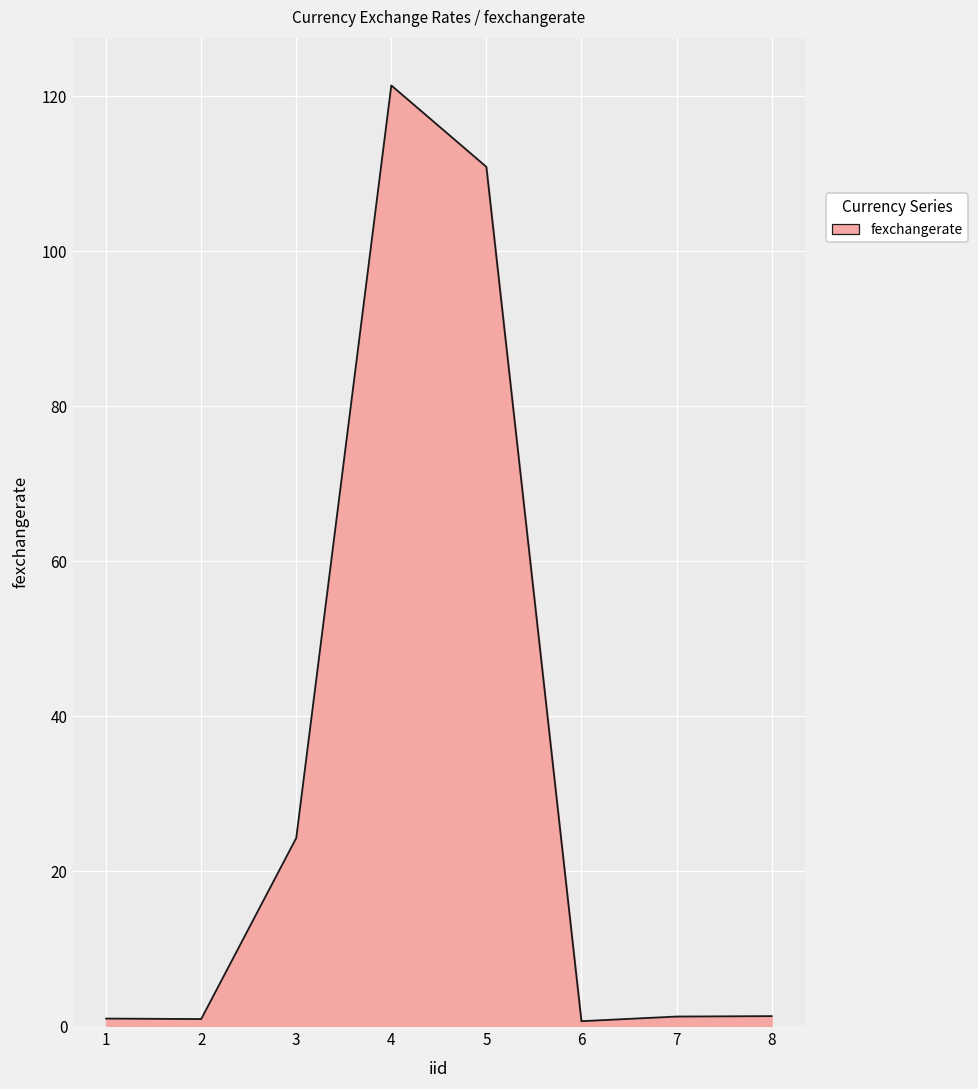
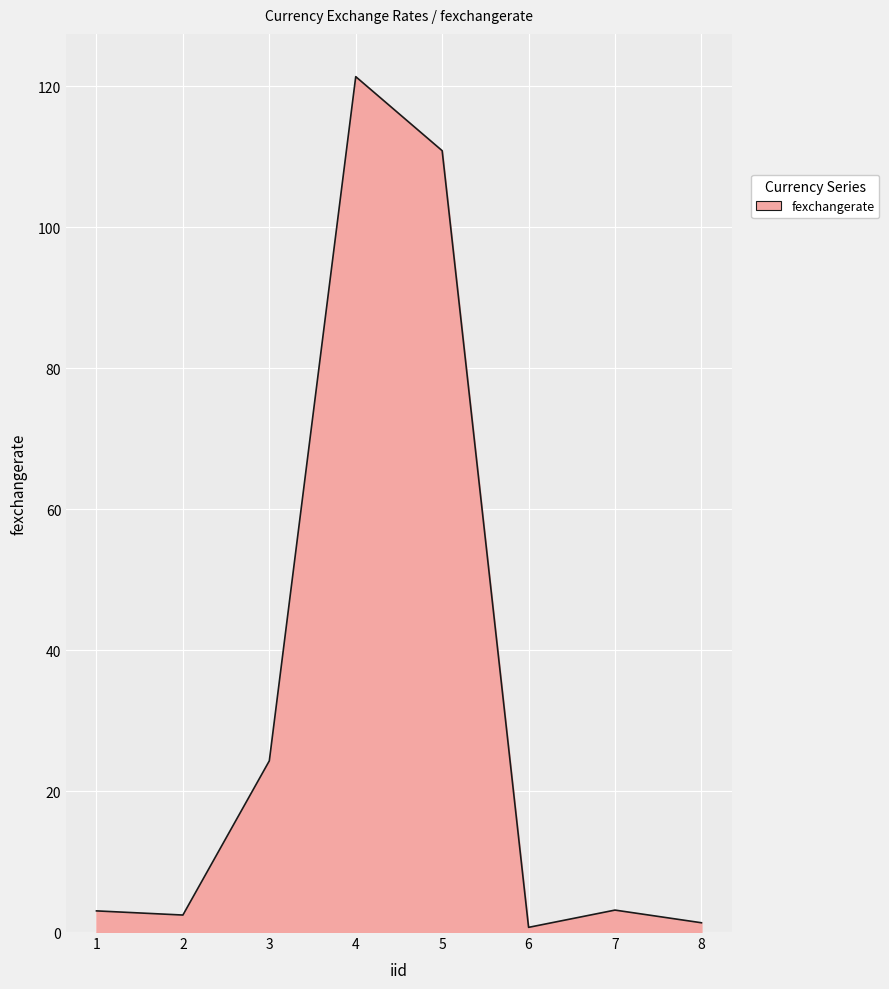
  {
-   "1": 1,
-   "2": 1,
+   "1": 3,
+   "2": 2,
    "3": 24,
    "4": 121,
    "5": 111,
    "6": 1,
-   "7": 1,
+   "7": 3,
    "8": 1
  }
